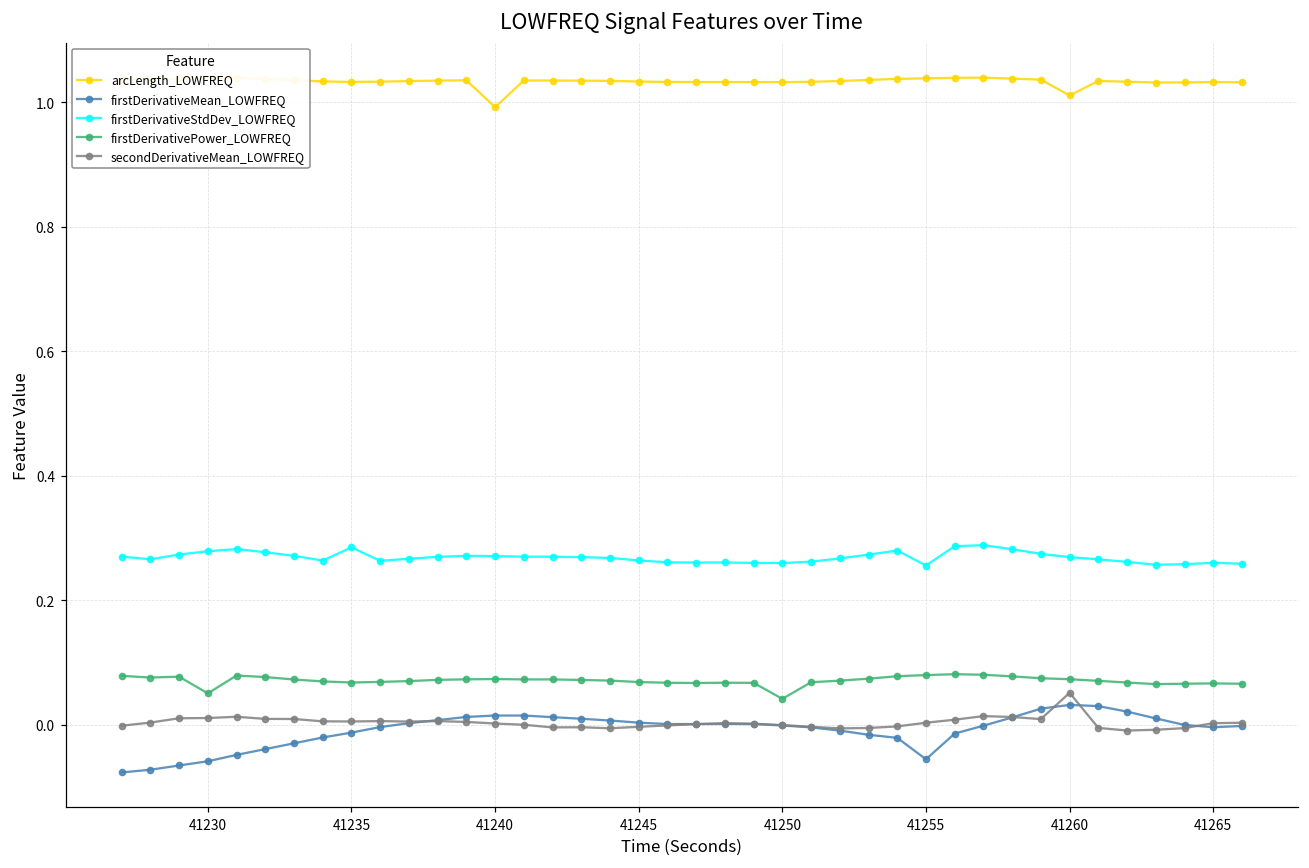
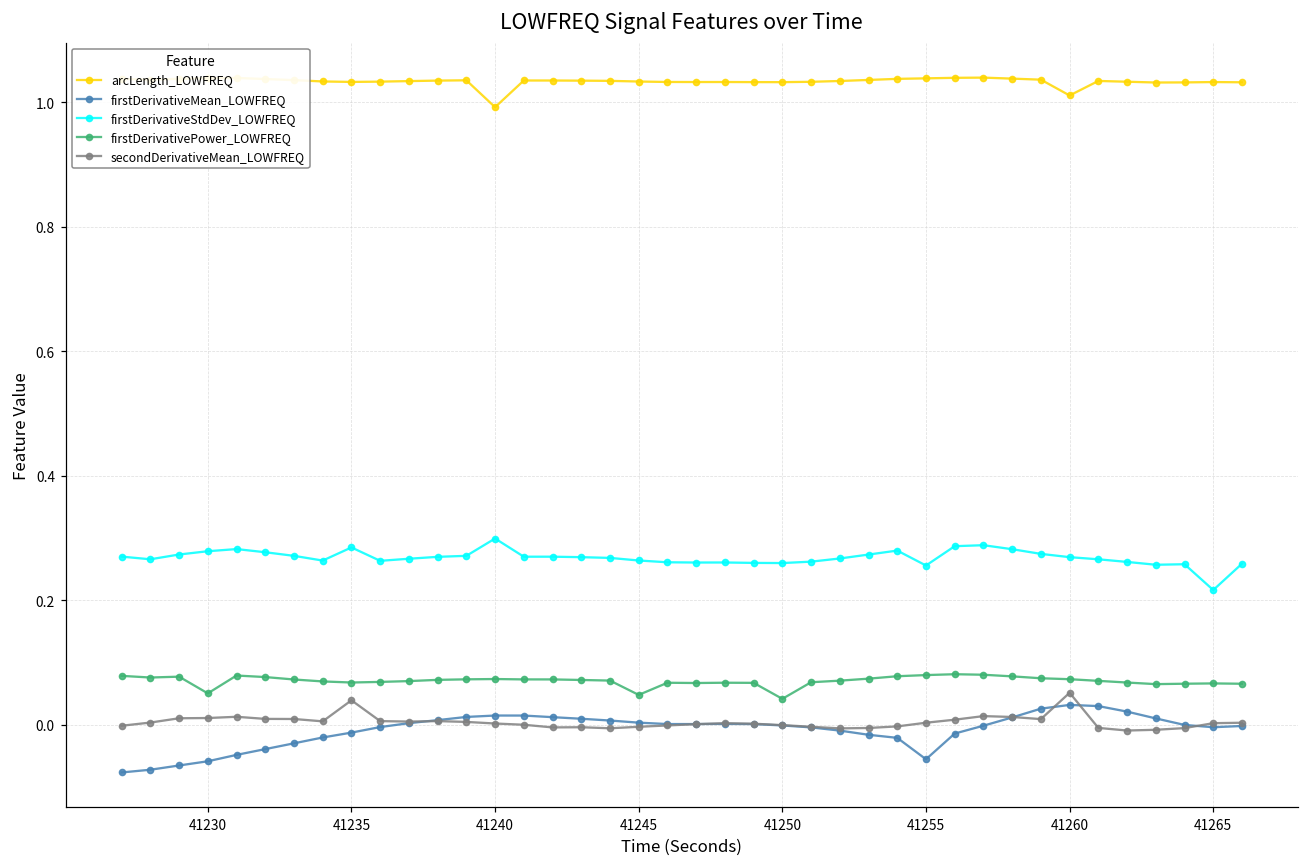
  {
    "arcLength_LOWFREQ": {
      "41235": 1.03,
      "41240": 0.99,
      "41245": 1.03,
      "41250": 1.03,
      "41255": 1.04,
      "41260": 1.01,
      "41265": 1.03
    },
    "firstDerivativeMean_LOWFREQ": {
      "41230": -0.06,
      "41235": -0.01,
      "41240": 0.01,
      "41245": 0.00,
      "41255": -0.06,
      "41260": 0.03,
      "41265": 0.00
    },
    "firstDerivativeStdDev_LOWFREQ": {
      "41230": 0.28,
      "41235": 0.28,
-     "41240": 0.27,
+     "41240": 0.30,
      "41245": 0.26,
      "41250": 0.26,
      "41255": 0.26,
      "41260": 0.27,
-     "41265": 0.26
+     "41265": 0.22
    },
    "firstDerivativePower_LOWFREQ": {
      "41230": 0.05,
      "41235": 0.07,
      "41240": 0.07,
-     "41245": 0.07,
+     "41245": 0.05,
      "41250": 0.04,
      "41255": 0.08,
      "41260": 0.07,
      "41265": 0.07
    },
    "secondDerivativeMean_LOWFREQ": {
      "41230": 0.01,
-     "41235": 0.01,
+     "41235": 0.04,
      "41240": 0.00,
      "41245": 0.00,
      "41255": 0.00,
      "41260": 0.05,
      "41265": 0.00
    }
  }
